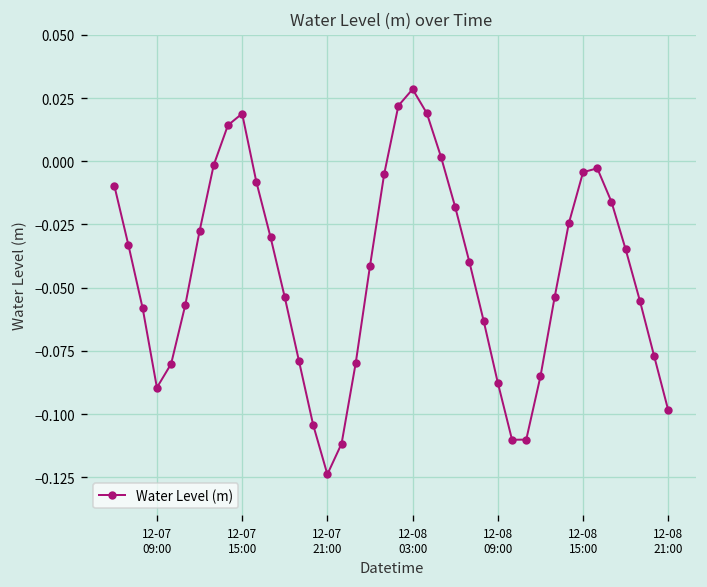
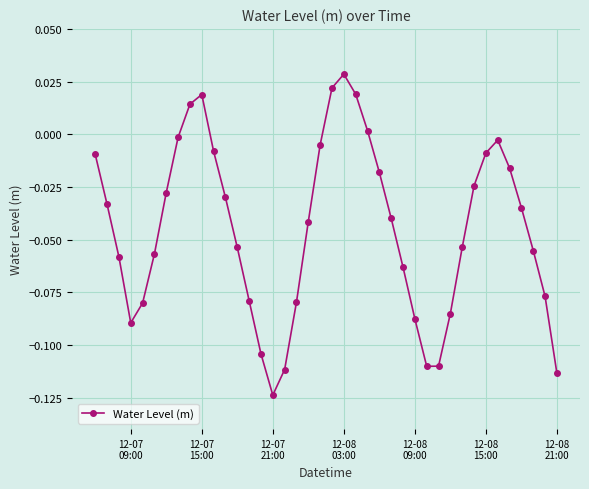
  {
    "12-07 09:00": -0.090,
    "12-07 15:00": 0.019,
    "12-07 21:00": -0.124,
    "12-08 03:00": 0.029,
    "12-08 09:00": -0.088,
-   "12-08 15:00": -0.004,
-   "12-08 21:00": -0.099
+   "12-08 15:00": -0.009,
+   "12-08 21:00": -0.114
  }
